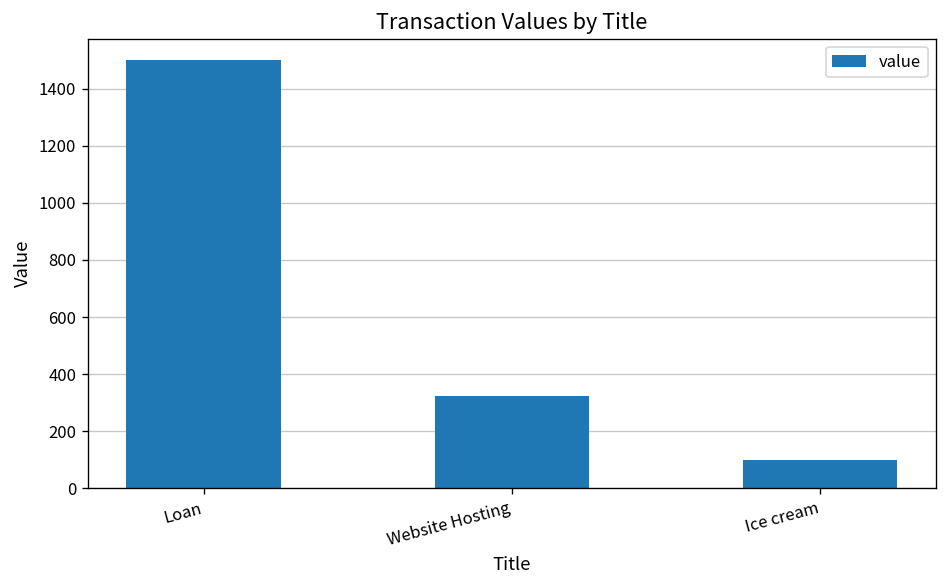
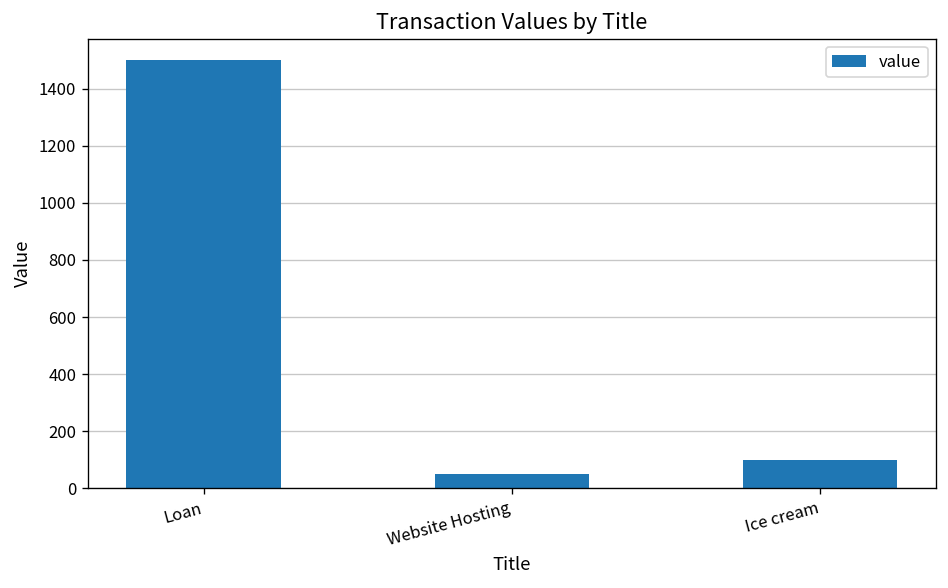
  {
    "Loan": 1500,
-   "Website Hosting": 320,
+   "Website Hosting": 50,
    "Ice cream": 100
  }
